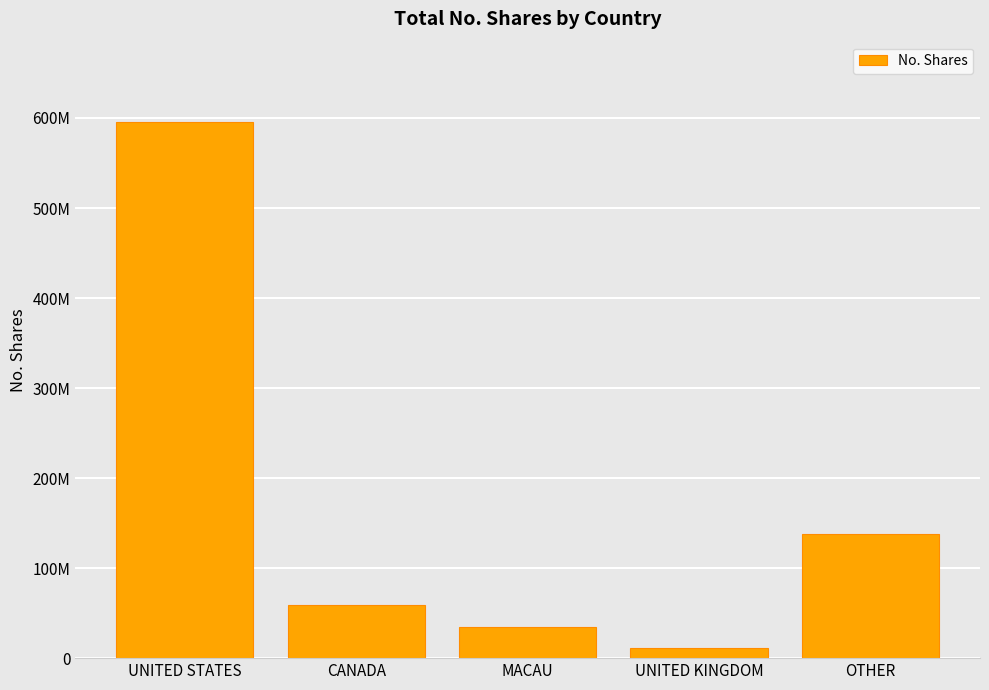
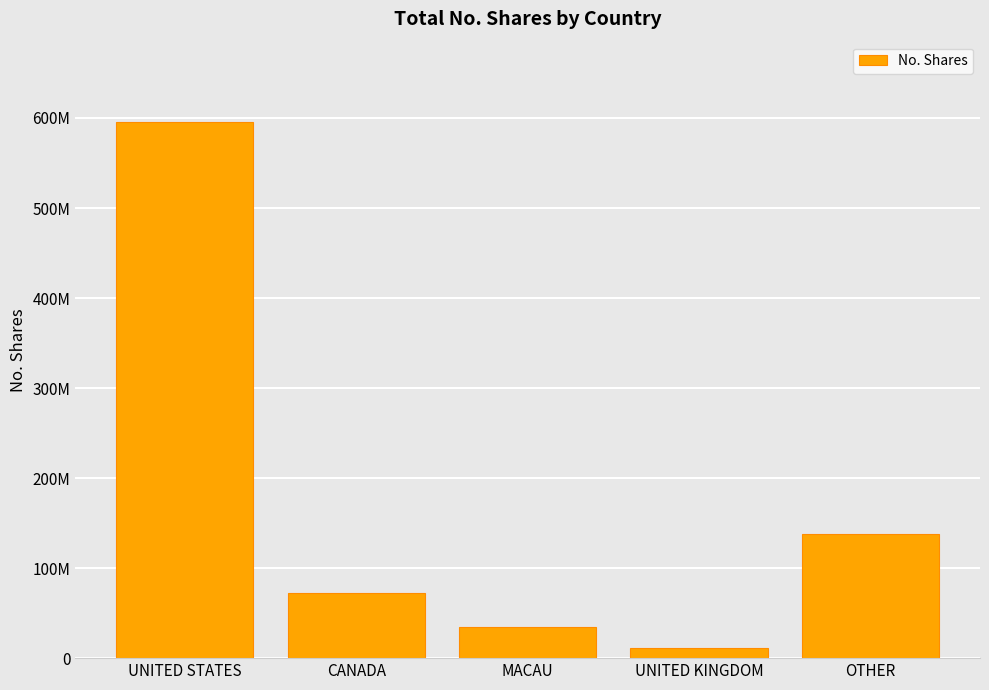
  {
    "UNITED STATES": 600000000,
-   "CANADA": 60000000,
+   "CANADA": 70000000,
    "MACAU": 30000000,
    "UNITED KINGDOM": 10000000,
    "OTHER": 140000000
  }
